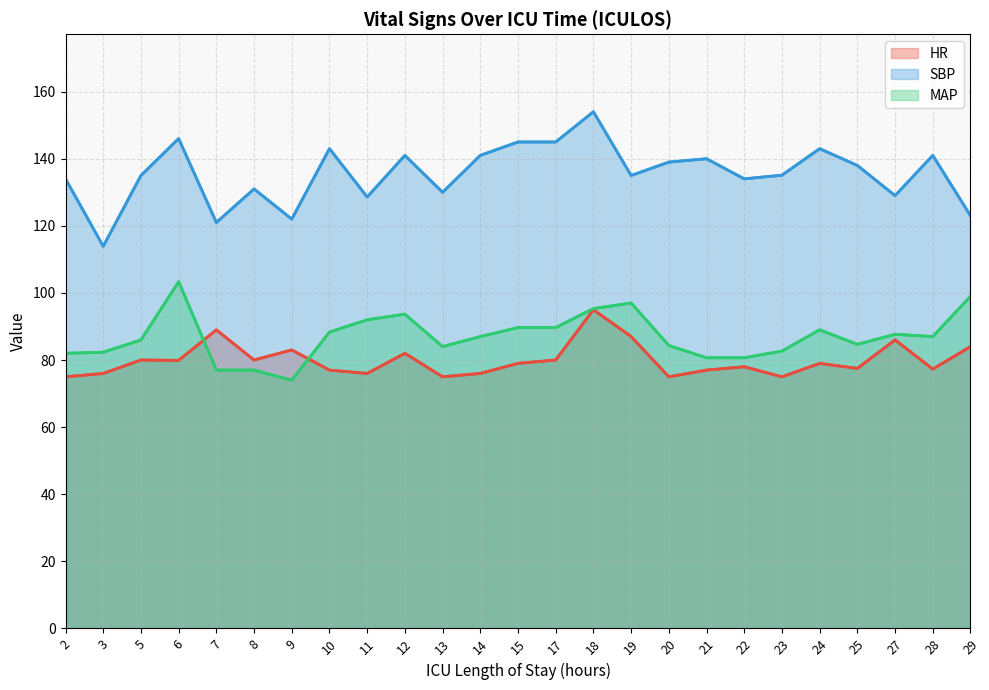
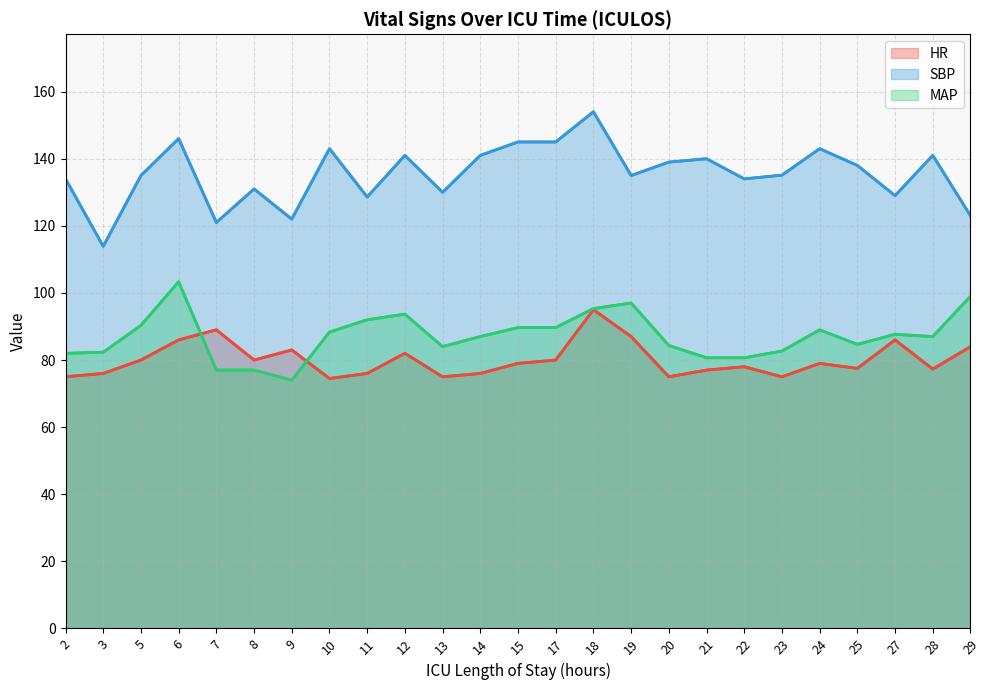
  {
    "HR": {
      "2": 75,
      "3": 76,
      "5": 80,
-     "6": 80,
+     "6": 86,
      "7": 89,
      "8": 80,
      "9": 83,
-     "10": 77,
+     "10": 75,
      "11": 76,
      "12": 82,
      "13": 75,
      "14": 76,
      "15": 79,
      "17": 80,
      "19": 87,
      "20": 75,
      "21": 77,
      "22": 78,
      "23": 75,
      "24": 79,
      "25": 78,
      "27": 86,
      "28": 77,
      "29": 84
    },
    "SBP": {
      "2": 134,
      "3": 114,
      "5": 135,
      "6": 146,
      "7": 121,
      "8": 131,
      "9": 122,
      "10": 143,
      "11": 129,
      "12": 141,
      "13": 130,
      "14": 141,
      "15": 145,
      "17": 145,
      "18": 154,
      "19": 135,
      "20": 139,
      "21": 140,
      "22": 134,
      "23": 135,
      "24": 143,
      "25": 138,
      "27": 129,
      "28": 141,
      "29": 123
    },
    "MAP": {
      "2": 82,
      "3": 82,
-     "5": 86,
+     "5": 90,
      "6": 103,
      "7": 77,
      "8": 77,
      "9": 74,
      "10": 88,
      "11": 92,
      "12": 94,
      "13": 84,
      "14": 87,
      "15": 90,
      "17": 90,
      "19": 97,
      "20": 84,
      "21": 81,
      "22": 81,
      "23": 83,
      "24": 89,
      "25": 85,
      "27": 88,
      "28": 87,
      "29": 99
    }
  }
